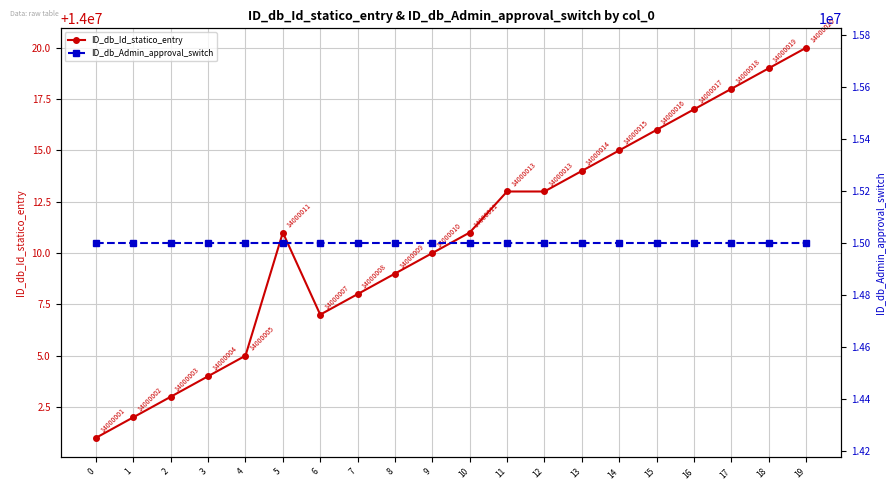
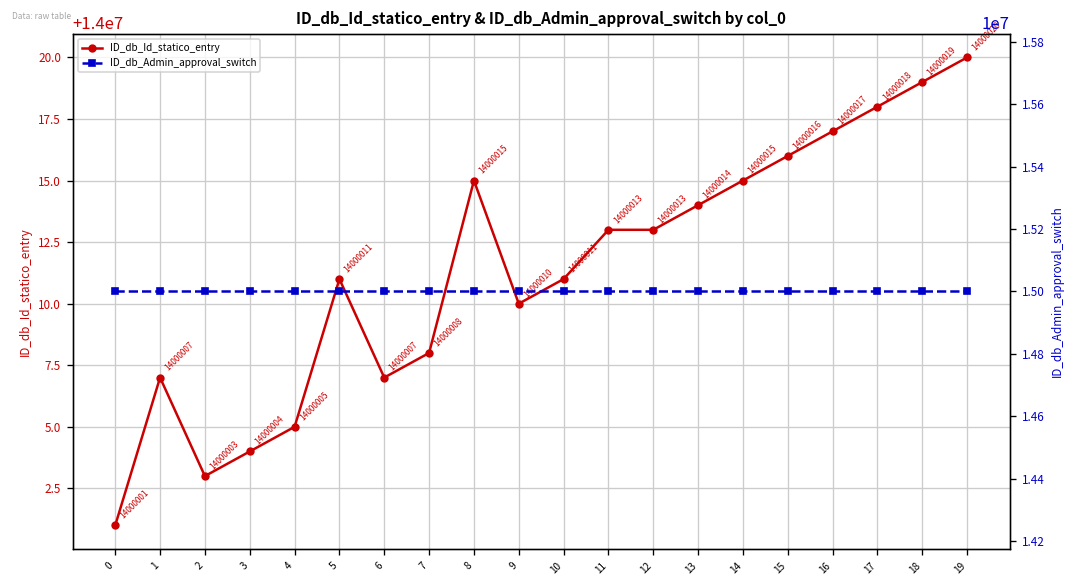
  {
    "ID_db_Id_statico_entry": {
      "0": 14000001,
-     "1": 14000002,
+     "1": 14000007,
      "2": 14000003,
      "3": 14000004,
      "4": 14000005,
      "5": 14000011,
      "6": 14000007,
      "7": 14000008,
-     "8": 14000009,
+     "8": 14000015,
      "9": 14000010,
      "10": 14000011,
      "11": 14000013,
      "12": 14000013,
      "13": 14000014,
      "14": 14000015,
      "15": 14000016,
      "16": 14000017,
      "17": 14000018,
      "18": 14000019,
      "19": 14000020
    }
  }
